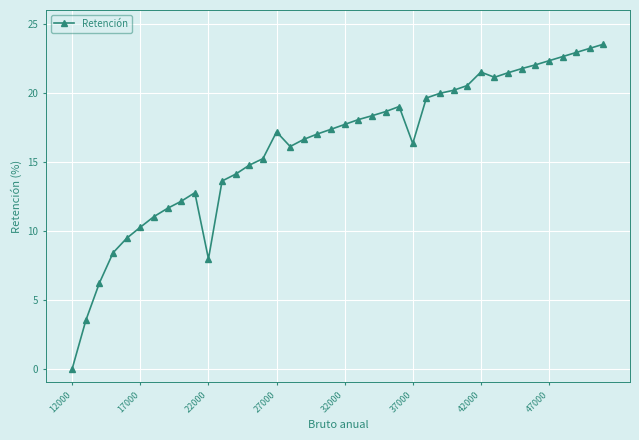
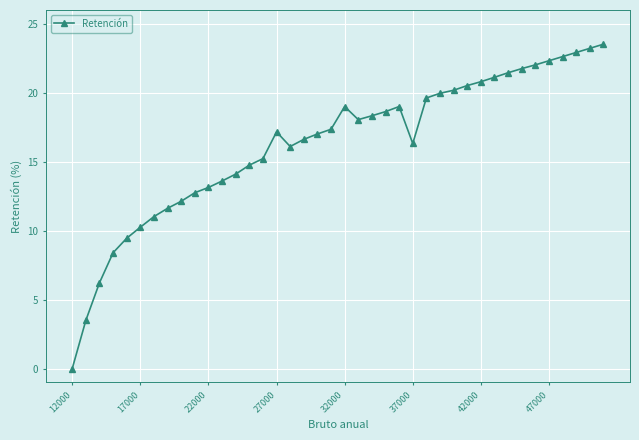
  {
    "12000": 0.0,
    "17000": 10.3,
-   "22000": 8.0,
+   "22000": 13.1,
    "27000": 17.2,
-   "32000": 17.7,
+   "32000": 19.0,
    "37000": 16.3,
-   "42000": 21.5,
+   "42000": 20.8,
    "47000": 22.3
  }
